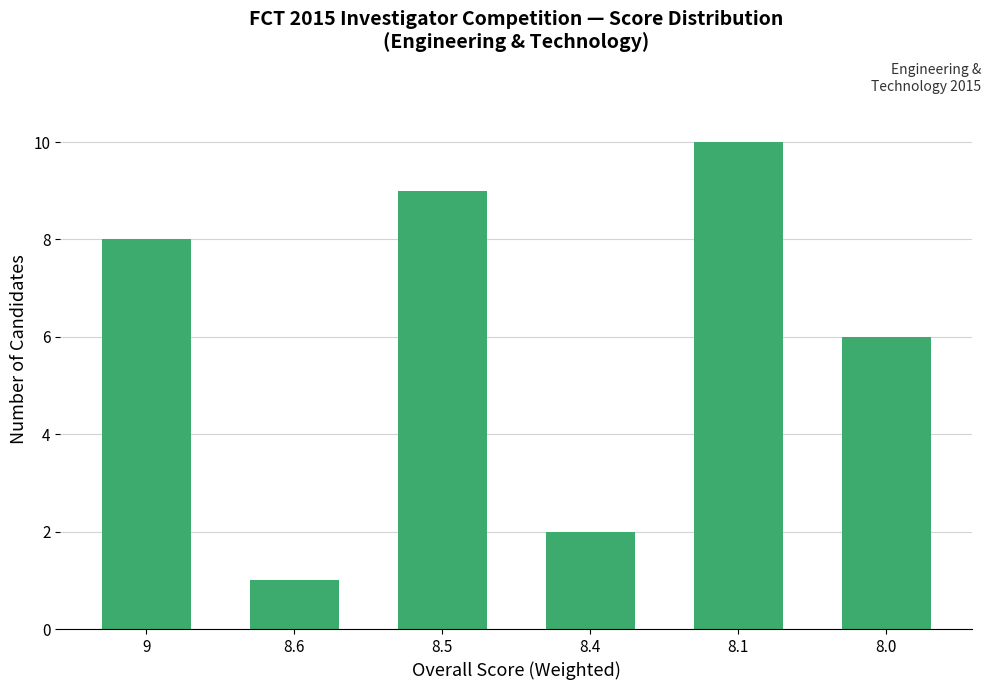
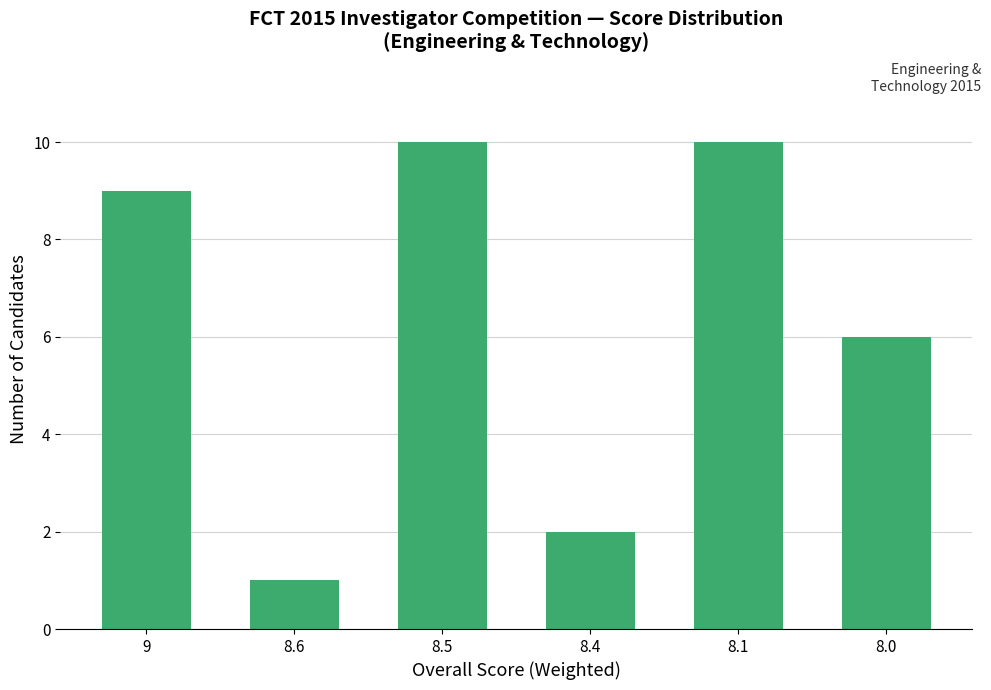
  {
-   "9": 8,
+   "9": 9,
    "8.6": 1,
-   "8.5": 9,
+   "8.5": 10,
    "8.4": 2,
    "8.1": 10,
    "8.0": 6
  }
